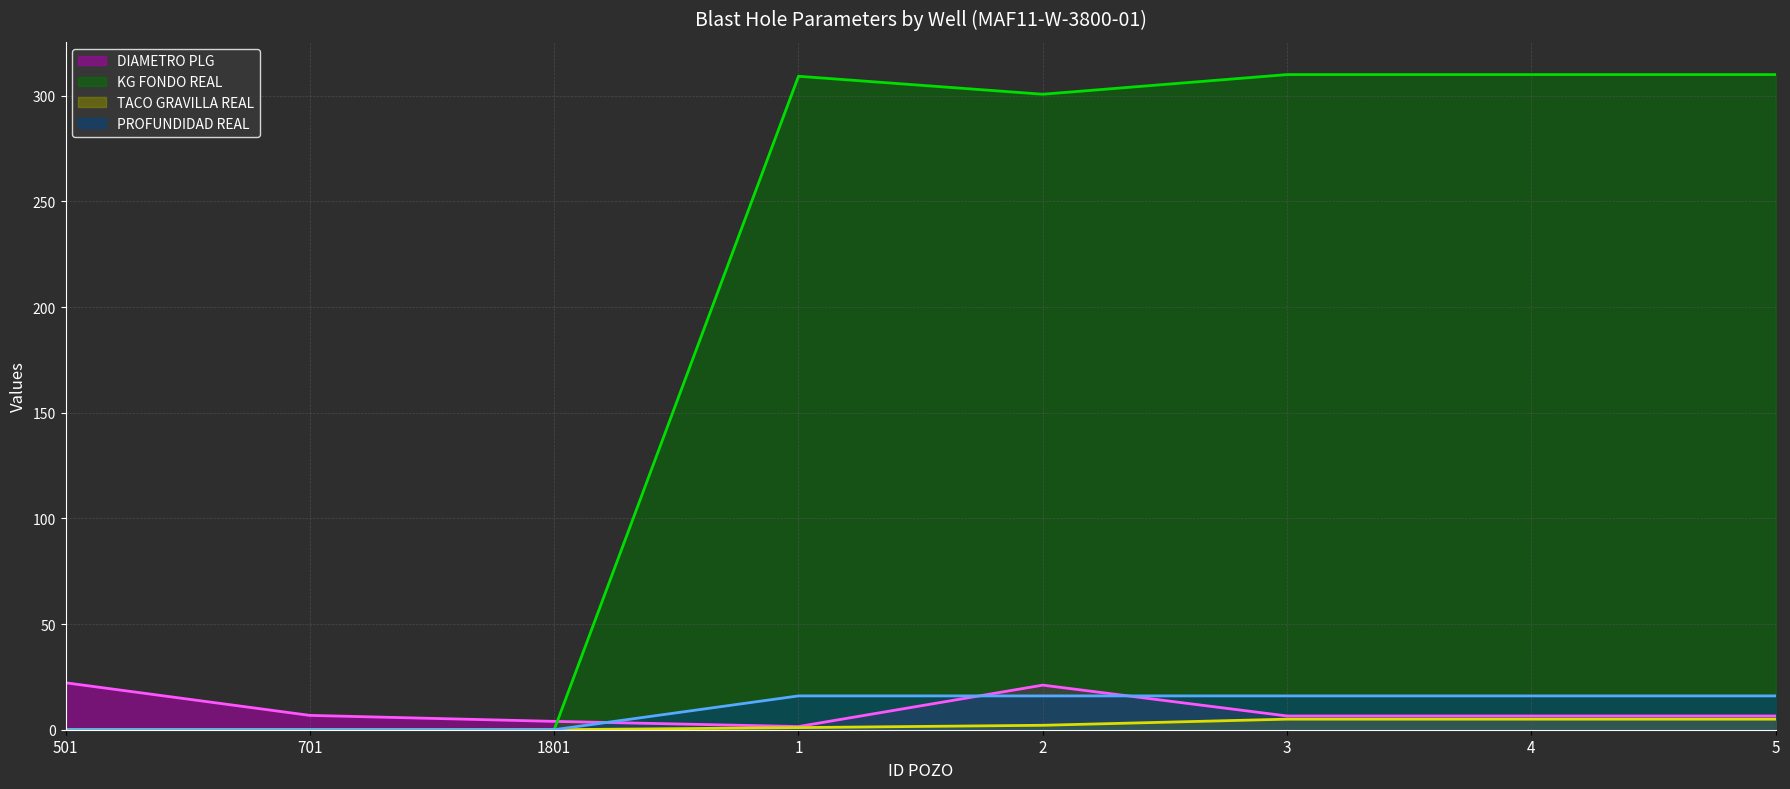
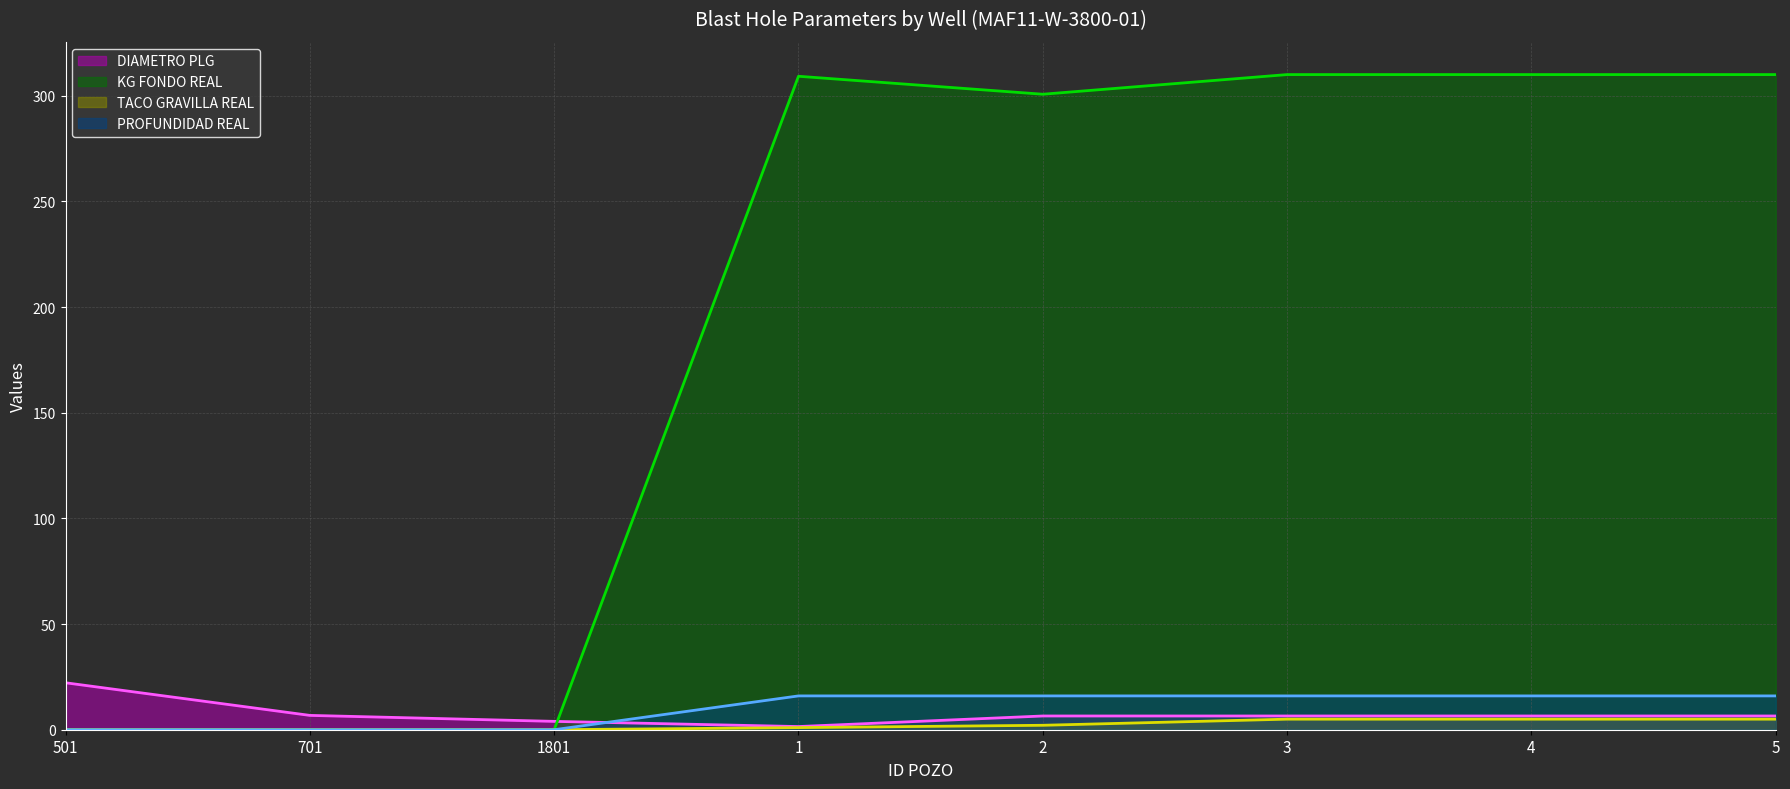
  {
    "DIAMETRO PLG": {
      "501": 22,
      "701": 7,
      "1801": 4,
-     "2": 21,
+     "2": 7,
      "3": 7,
      "4": 7,
      "5": 7
    },
    "KG FONDO REAL": {
      "1": 309,
      "2": 301,
      "3": 310,
      "4": 310,
      "5": 310
    },
    "TACO GRAVILLA REAL": {
      "2": 2,
      "3": 5,
      "4": 5,
      "5": 5
    },
    "PROFUNDIDAD REAL": {
      "1": 16,
      "2": 16,
      "3": 16,
      "4": 16,
      "5": 16
    }
  }
